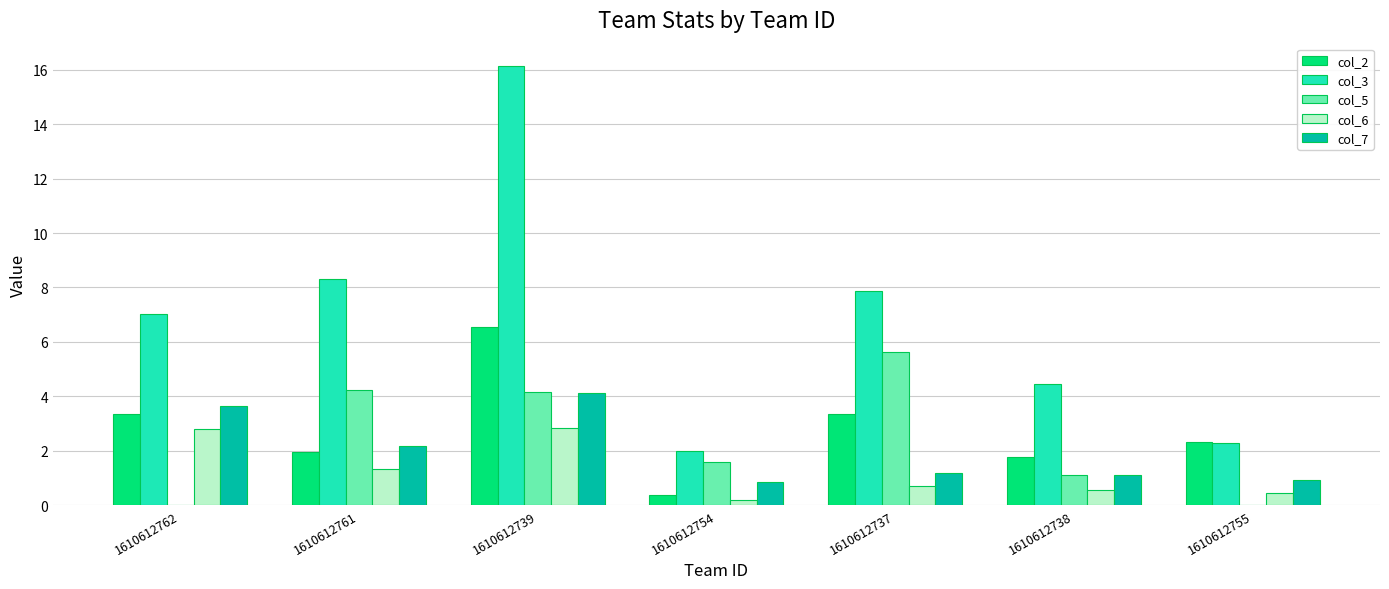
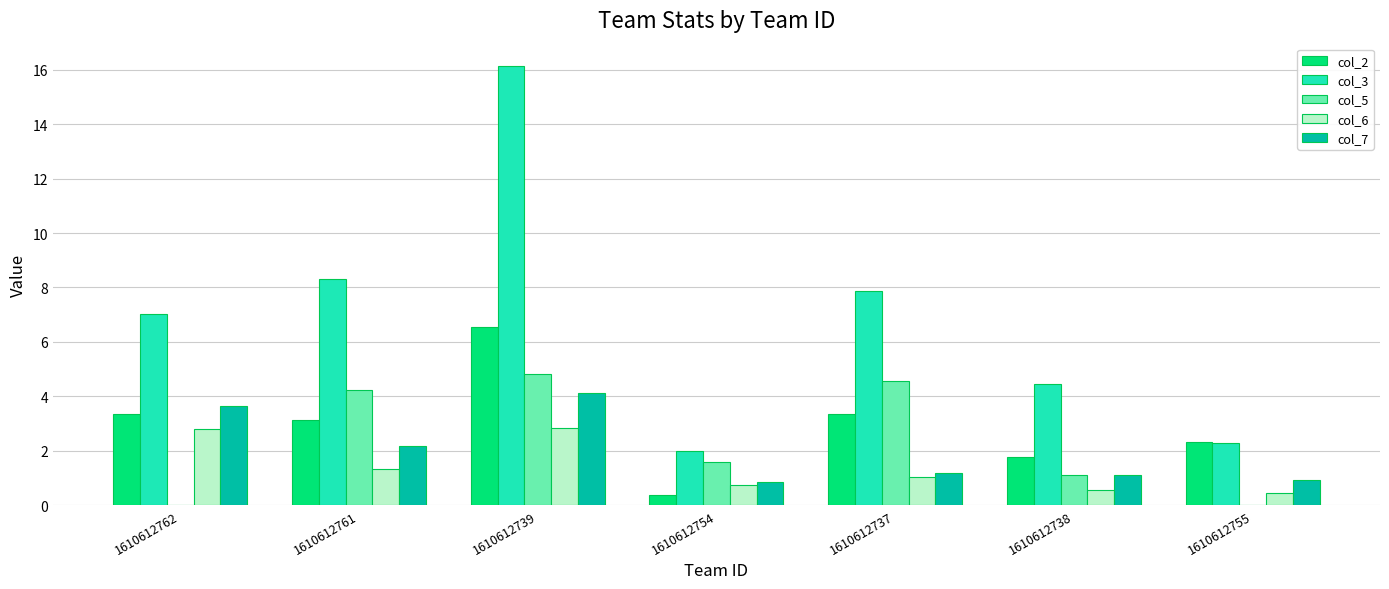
  {
    "col_2": {
      "1610612762": 3.3,
-     "1610612761": 2.0,
+     "1610612761": 3.1,
      "1610612739": 6.5,
      "1610612754": 0.4,
      "1610612737": 3.4,
      "1610612738": 1.8,
      "1610612755": 2.3
    },
    "col_5": {
      "1610612761": 4.2,
-     "1610612739": 4.1,
+     "1610612739": 4.8,
      "1610612754": 1.6,
-     "1610612737": 5.6,
+     "1610612737": 4.6,
      "1610612738": 1.1,
      "1610612755": 0.0
    },
    "col_6": {
      "1610612762": 2.8,
      "1610612761": 1.3,
      "1610612739": 2.8,
-     "1610612754": 0.2,
-     "1610612737": 0.7,
+     "1610612754": 0.8,
+     "1610612737": 1.0,
      "1610612738": 0.6,
      "1610612755": 0.4
    }
  }
